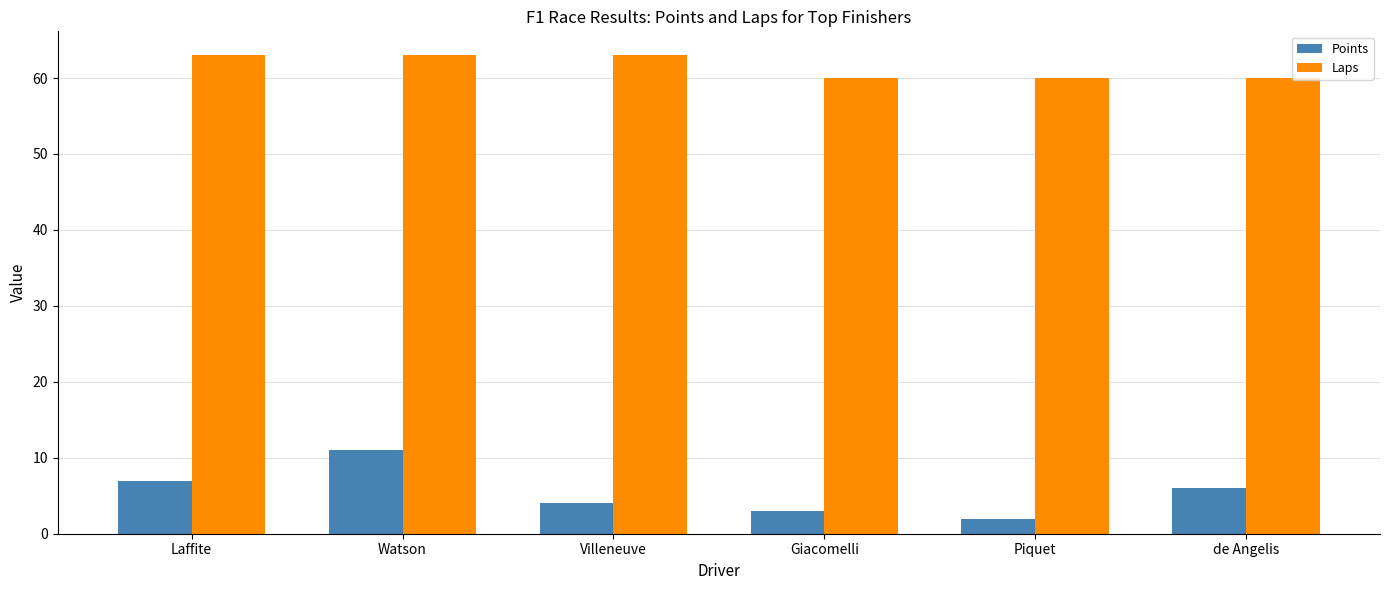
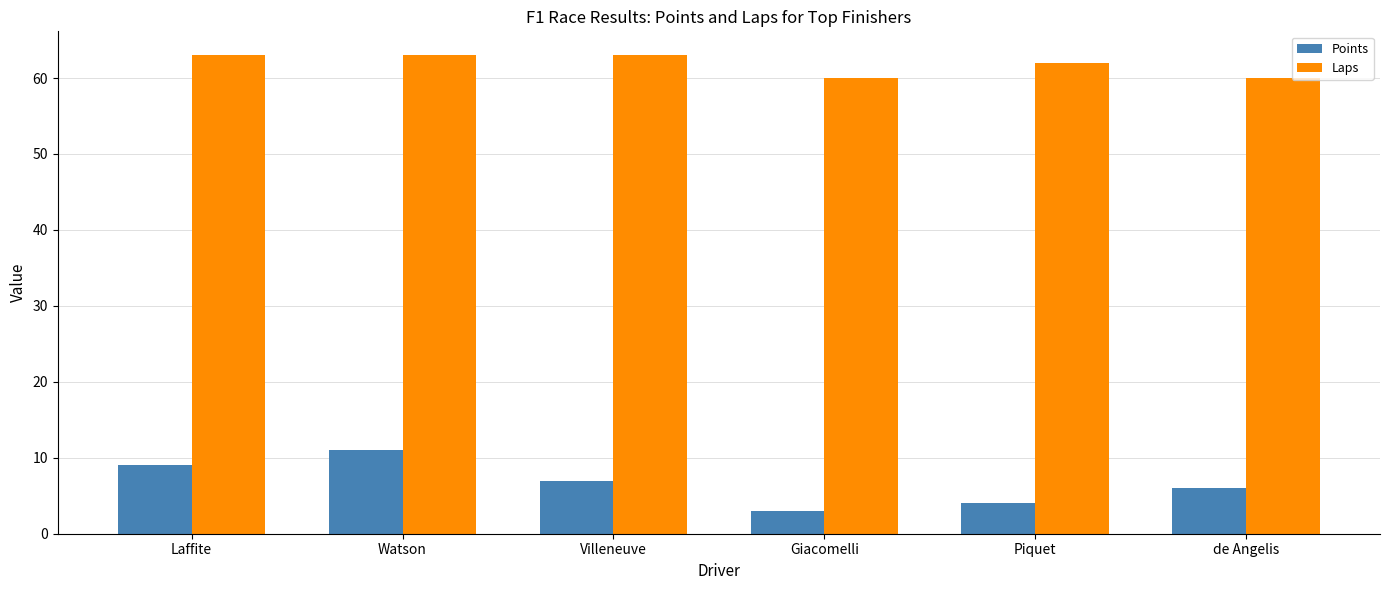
  {
    "Points": {
-     "Laffite": 7,
+     "Laffite": 9,
      "Watson": 11,
-     "Villeneuve": 4,
+     "Villeneuve": 7,
      "Giacomelli": 3,
-     "Piquet": 2,
+     "Piquet": 4,
      "de Angelis": 6
    },
    "Laps": {
      "Laffite": 63,
      "Watson": 63,
      "Villeneuve": 63,
      "Giacomelli": 60,
-     "Piquet": 60,
+     "Piquet": 62,
      "de Angelis": 60
    }
  }
